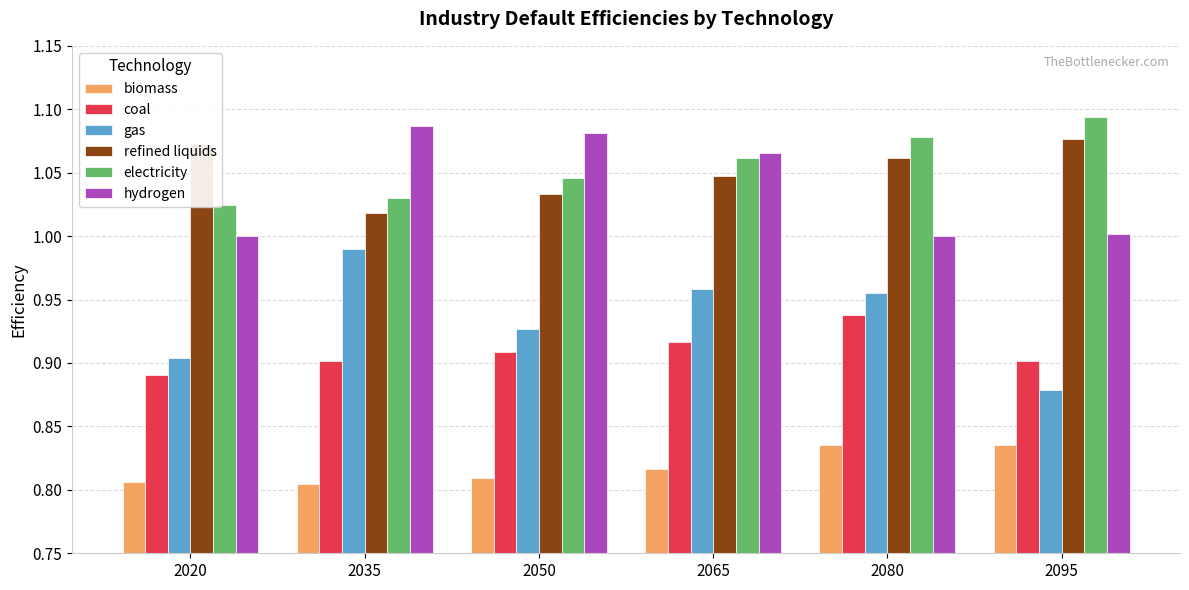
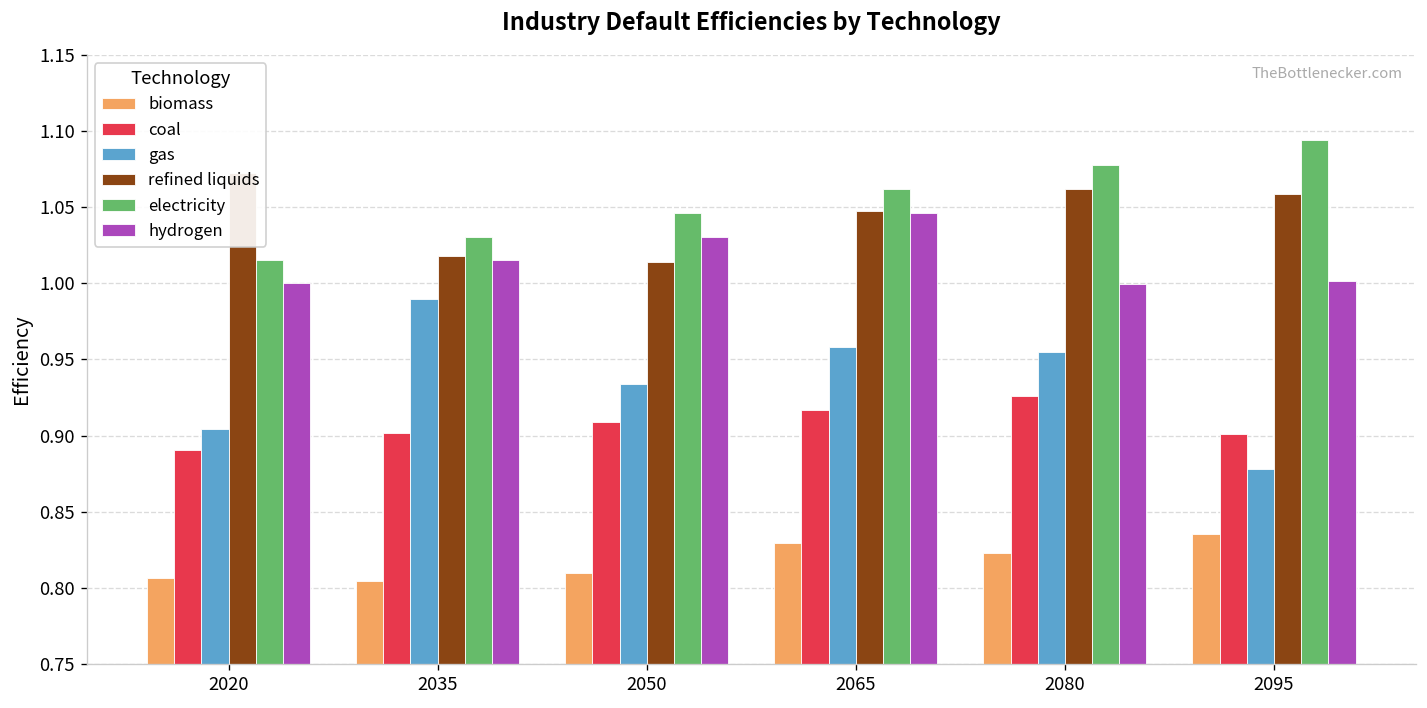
  {
    "biomass": {
      "2020": 0.806,
      "2035": 0.804,
      "2050": 0.810,
-     "2065": 0.816,
-     "2080": 0.835,
+     "2065": 0.830,
+     "2080": 0.823,
      "2095": 0.835
    },
    "coal": {
      "2020": 0.891,
      "2035": 0.901,
      "2050": 0.909,
      "2065": 0.917,
-     "2080": 0.938,
+     "2080": 0.926,
      "2095": 0.901
    },
    "gas": {
      "2020": 0.904,
      "2035": 0.990,
-     "2050": 0.926,
+     "2050": 0.934,
      "2065": 0.958,
      "2080": 0.955,
      "2095": 0.878
    },
    "refined liquids": {
      "2035": 1.018,
-     "2050": 1.033,
+     "2050": 1.014,
      "2065": 1.047,
      "2080": 1.062,
-     "2095": 1.077
+     "2095": 1.059
    },
    "electricity": {
-     "2020": 1.025,
+     "2020": 1.015,
      "2035": 1.030,
      "2050": 1.046,
      "2065": 1.062,
      "2080": 1.078,
      "2095": 1.094
    },
    "hydrogen": {
      "2020": 1.000,
-     "2035": 1.087,
-     "2050": 1.081,
-     "2065": 1.066,
+     "2035": 1.015,
+     "2050": 1.030,
+     "2065": 1.046,
      "2080": 1.000,
      "2095": 1.002
    }
  }
